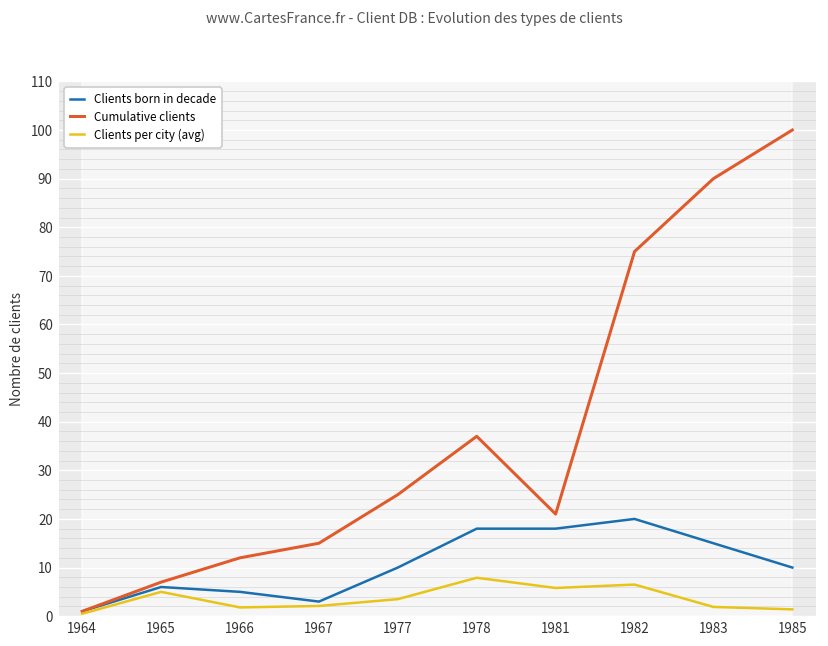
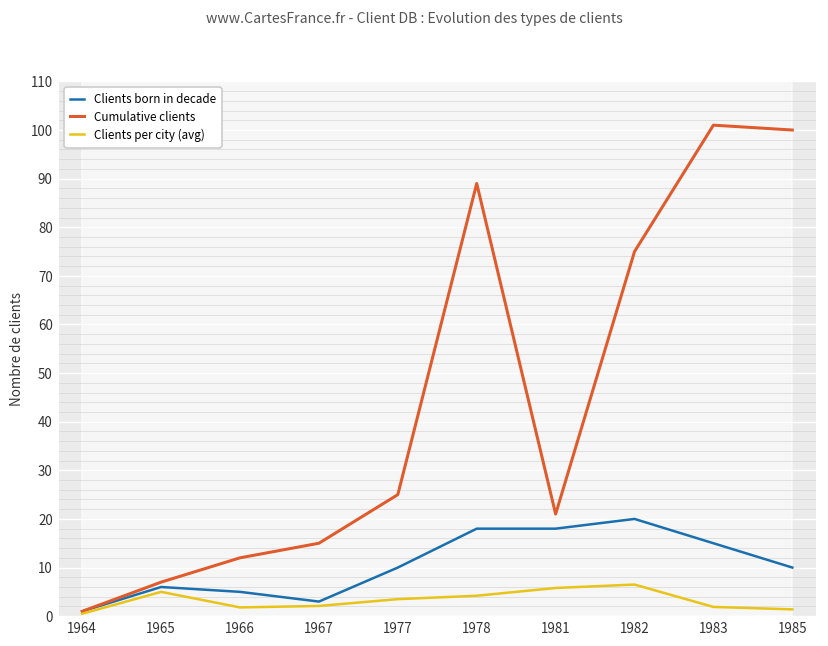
  {
    "Clients born in decade": {
      "1965": 6,
      "1966": 5,
      "1967": 3,
      "1977": 10,
      "1978": 18,
      "1981": 18,
      "1982": 20,
      "1983": 15,
      "1985": 10
    },
    "Cumulative clients": {
      "1965": 7,
      "1966": 12,
      "1967": 15,
      "1977": 25,
-     "1978": 37,
+     "1978": 89,
      "1981": 21,
      "1982": 75,
-     "1983": 90,
+     "1983": 101,
      "1985": 100
    },
    "Clients per city (avg)": {
      "1965": 5,
      "1966": 2,
      "1967": 2,
      "1977": 4,
-     "1978": 8,
+     "1978": 4,
      "1981": 6,
      "1982": 7,
      "1983": 2,
      "1985": 1
    }
  }
